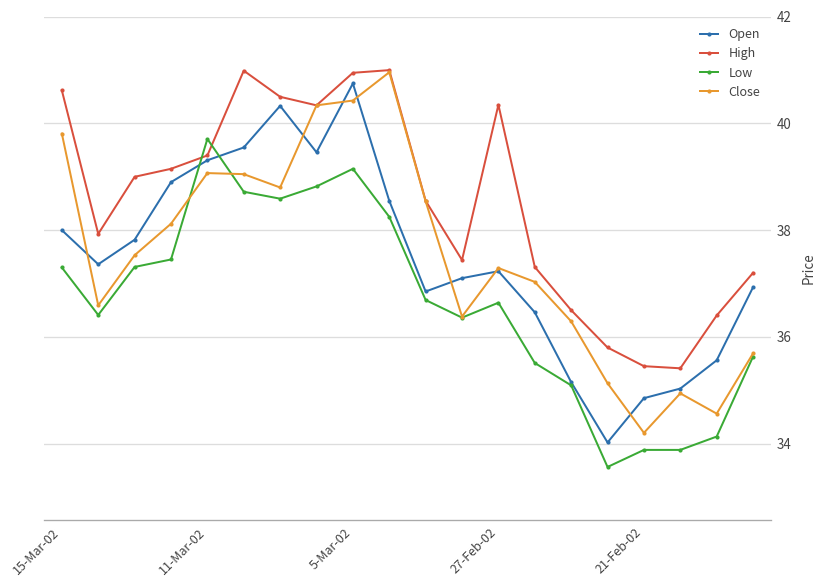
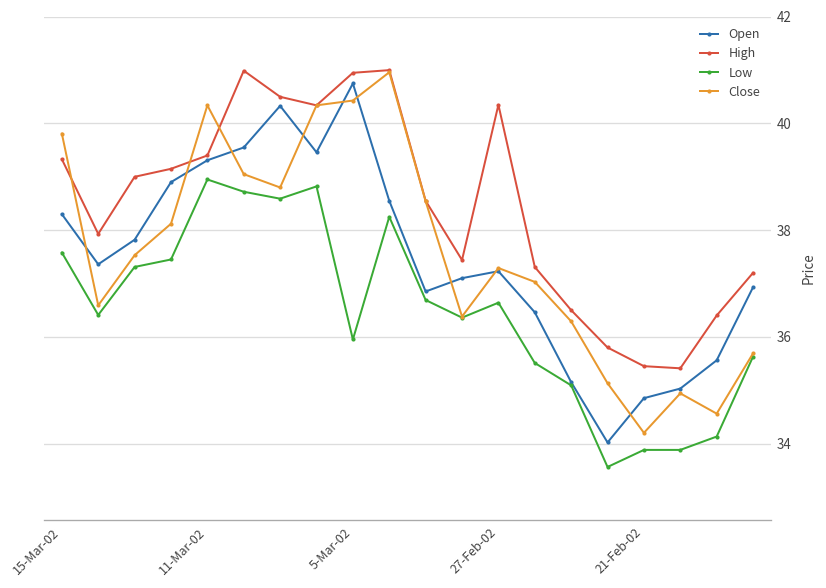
  {
    "Open": {
-     "15-Mar-02": 38.0,
+     "15-Mar-02": 38.3,
      "11-Mar-02": 39.3,
      "5-Mar-02": 40.8,
      "27-Feb-02": 37.2,
      "21-Feb-02": 34.9
    },
    "High": {
-     "15-Mar-02": 40.6,
+     "15-Mar-02": 39.3,
      "11-Mar-02": 39.4,
      "5-Mar-02": 41.0,
      "27-Feb-02": 40.4,
      "21-Feb-02": 35.5
    },
    "Low": {
-     "15-Mar-02": 37.3,
-     "11-Mar-02": 39.7,
-     "5-Mar-02": 39.2,
+     "15-Mar-02": 37.6,
+     "11-Mar-02": 39.0,
+     "5-Mar-02": 36.0,
      "27-Feb-02": 36.6,
      "21-Feb-02": 33.9
    },
    "Close": {
      "15-Mar-02": 39.8,
-     "11-Mar-02": 39.1,
+     "11-Mar-02": 40.3,
      "5-Mar-02": 40.4,
      "27-Feb-02": 37.3,
      "21-Feb-02": 34.2
    }
  }
